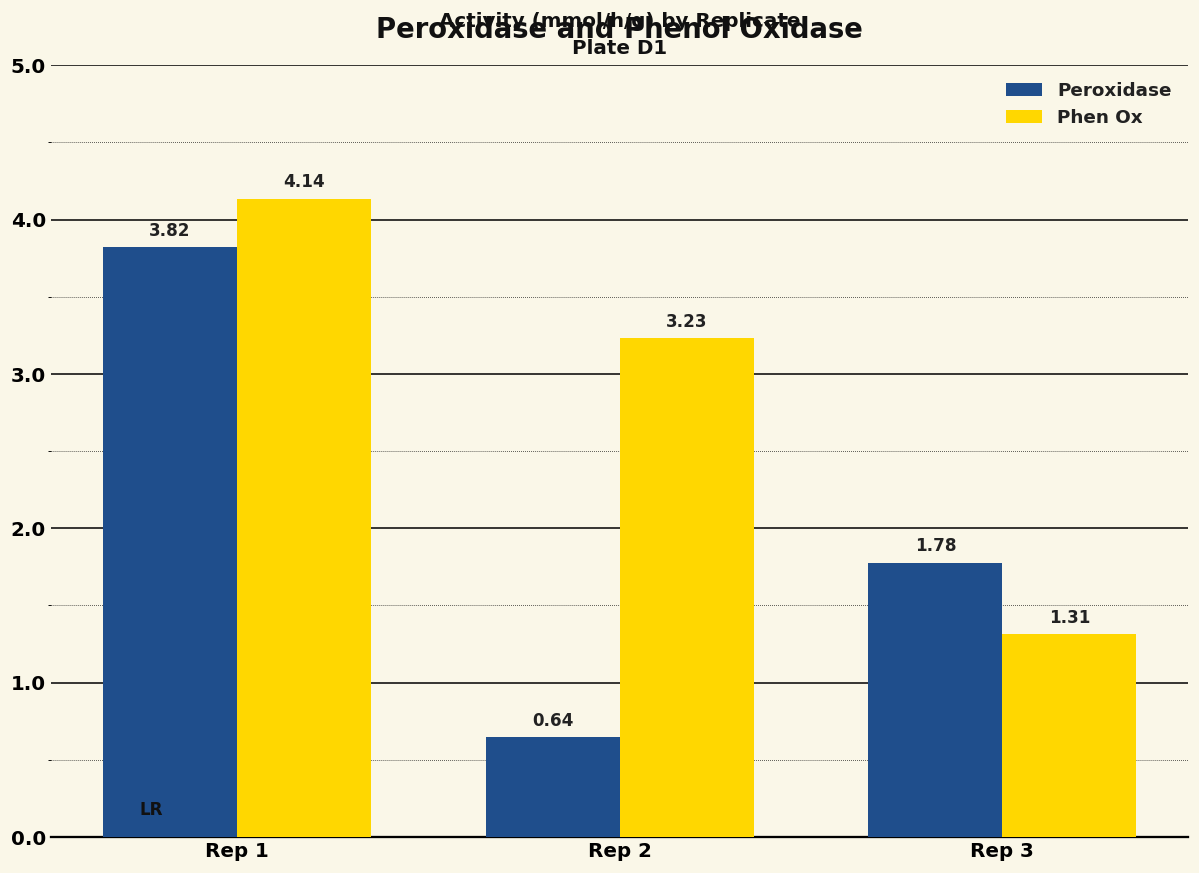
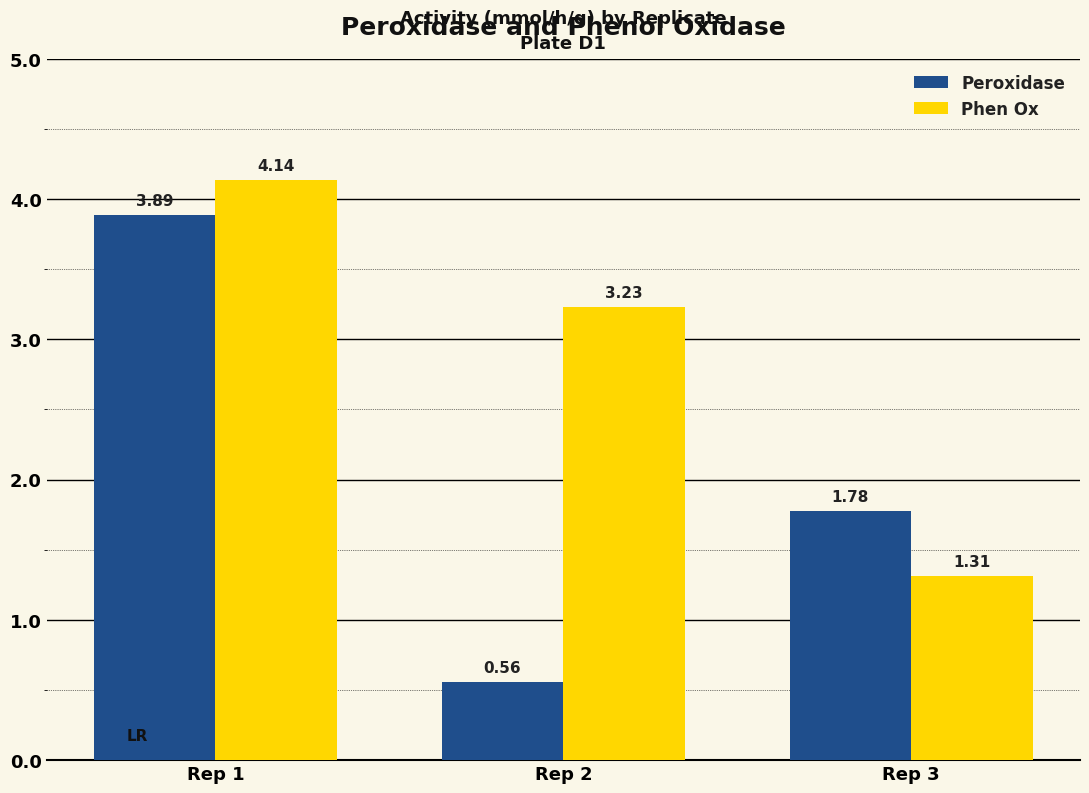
  {
    "Peroxidase": {
-     "Rep 1": 3.82,
-     "Rep 2": 0.64,
+     "Rep 1": 3.89,
+     "Rep 2": 0.56,
      "Rep 3": 1.78
    },
    "Phen Ox": {
      "Rep 1": 4.14,
      "Rep 2": 3.23,
      "Rep 3": 1.31
    }
  }
